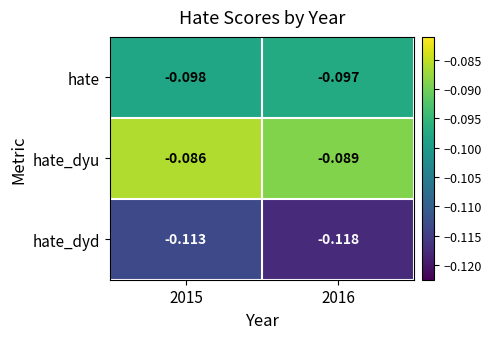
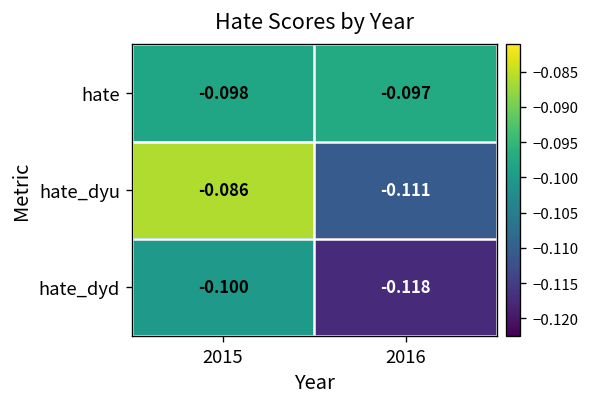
  {
    "hate": {
      "2015": -0.098,
      "2016": -0.097
    },
    "hate_dyu": {
      "2015": -0.086,
-     "2016": -0.089
+     "2016": -0.111
    },
    "hate_dyd": {
-     "2015": -0.113,
+     "2015": -0.100,
      "2016": -0.118
    }
  }
